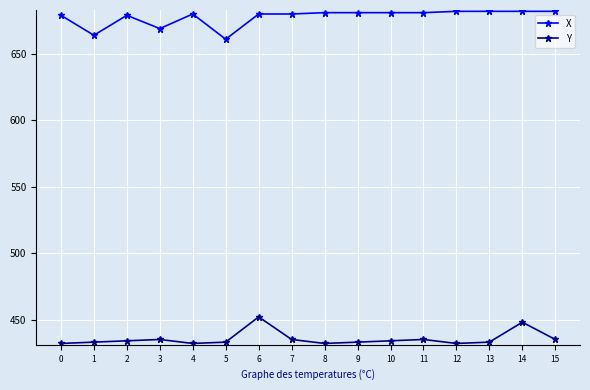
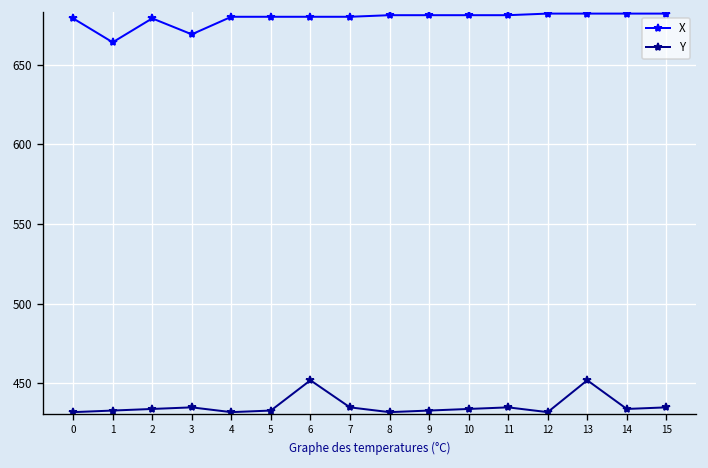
  {
    "X": {
      "0": 679,
      "1": 664,
      "2": 679,
      "3": 669,
      "4": 680,
-     "5": 661,
+     "5": 680,
      "6": 680,
      "7": 680,
      "8": 681,
      "9": 681,
      "10": 681,
      "11": 681,
      "12": 682,
      "13": 682,
      "14": 682,
      "15": 682
    },
    "Y": {
      "0": 432,
      "1": 433,
      "2": 434,
      "3": 435,
      "4": 432,
      "5": 433,
      "6": 452,
      "7": 435,
      "8": 432,
      "9": 433,
      "10": 434,
      "11": 435,
      "12": 432,
-     "13": 433,
-     "14": 448,
+     "13": 452,
+     "14": 434,
      "15": 435
    }
  }
